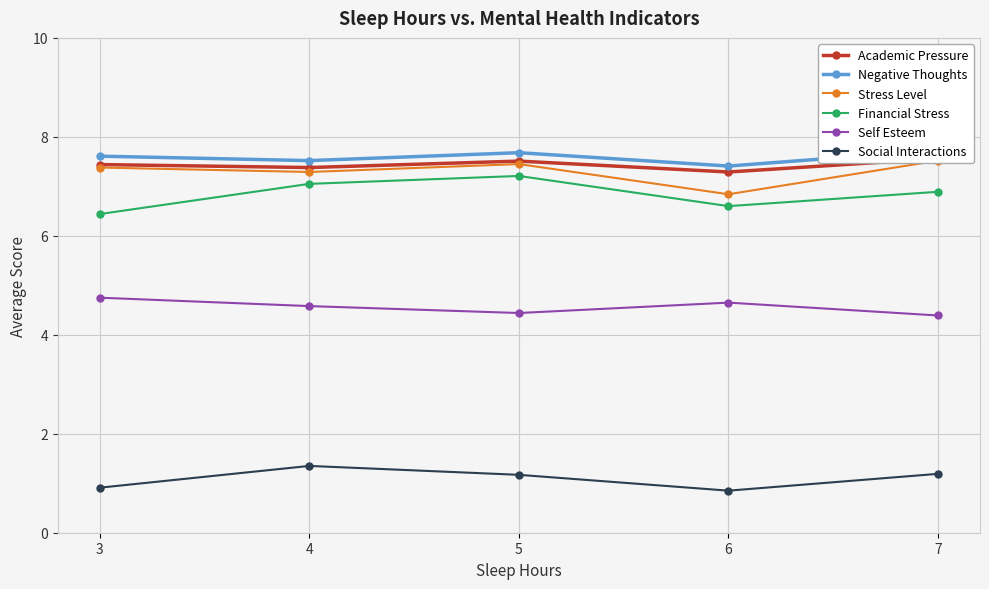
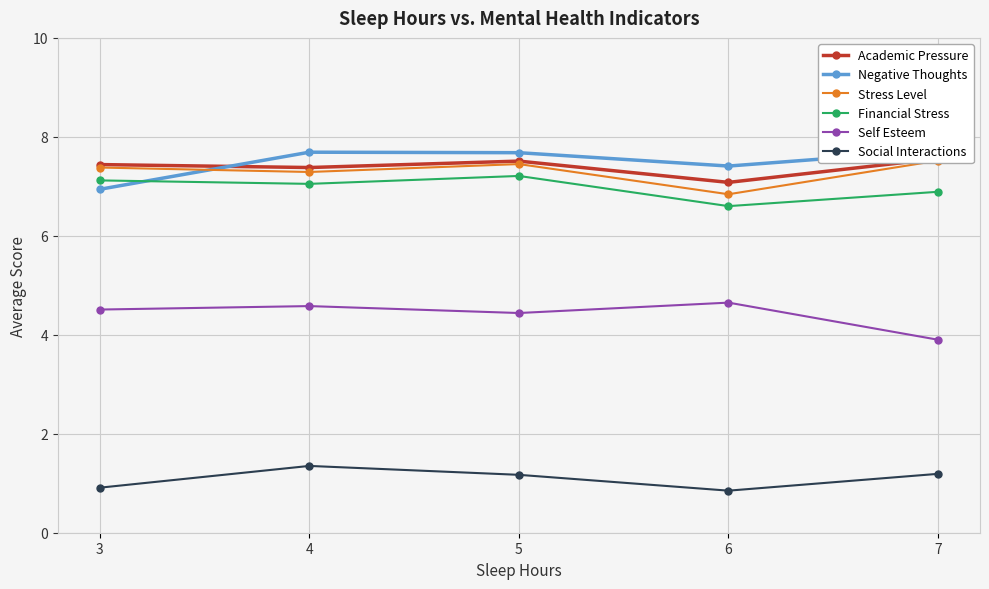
  {
    "Academic Pressure": {
      "3": 7.4,
      "4": 7.4,
      "5": 7.5,
-     "6": 7.3
+     "6": 7.1
    },
    "Negative Thoughts": {
-     "3": 7.6,
-     "4": 7.5,
+     "3": 6.9,
+     "4": 7.7,
      "5": 7.7,
      "6": 7.4
    },
    "Stress Level": {
      "3": 7.4,
      "4": 7.3,
      "5": 7.5,
      "6": 6.8
    },
    "Financial Stress": {
-     "3": 6.4,
+     "3": 7.1,
      "4": 7.1,
      "5": 7.2,
      "6": 6.6,
      "7": 6.9
    },
    "Self Esteem": {
-     "3": 4.8,
+     "3": 4.5,
      "4": 4.6,
      "5": 4.4,
      "6": 4.7,
-     "7": 4.4
+     "7": 3.9
    },
    "Social Interactions": {
      "3": 0.9,
      "4": 1.4,
      "5": 1.2,
      "6": 0.9,
      "7": 1.2
    }
  }
